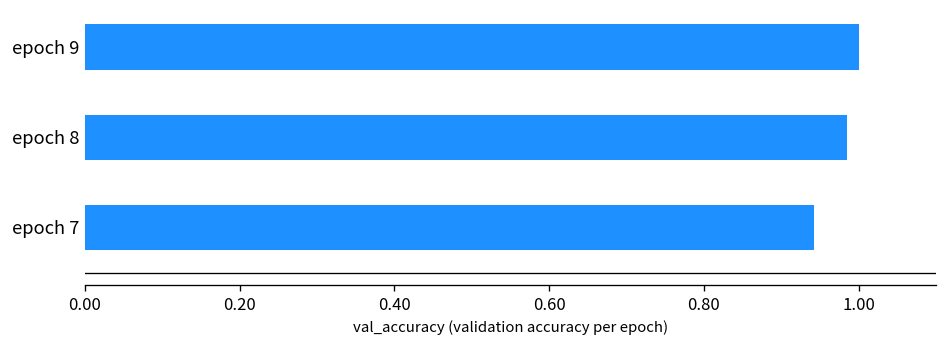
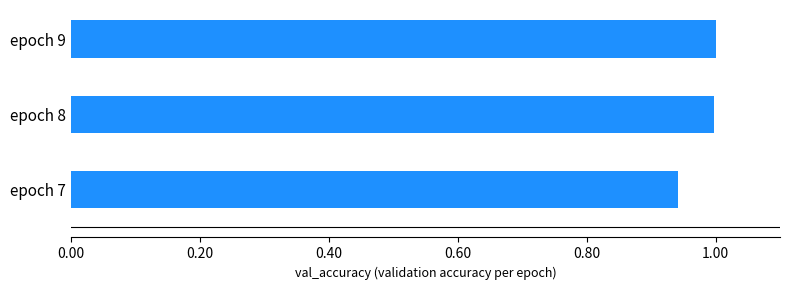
  {
    "epoch 9": 1.00,
-   "epoch 8": 0.99,
+   "epoch 8": 1.00,
    "epoch 7": 0.94
  }
